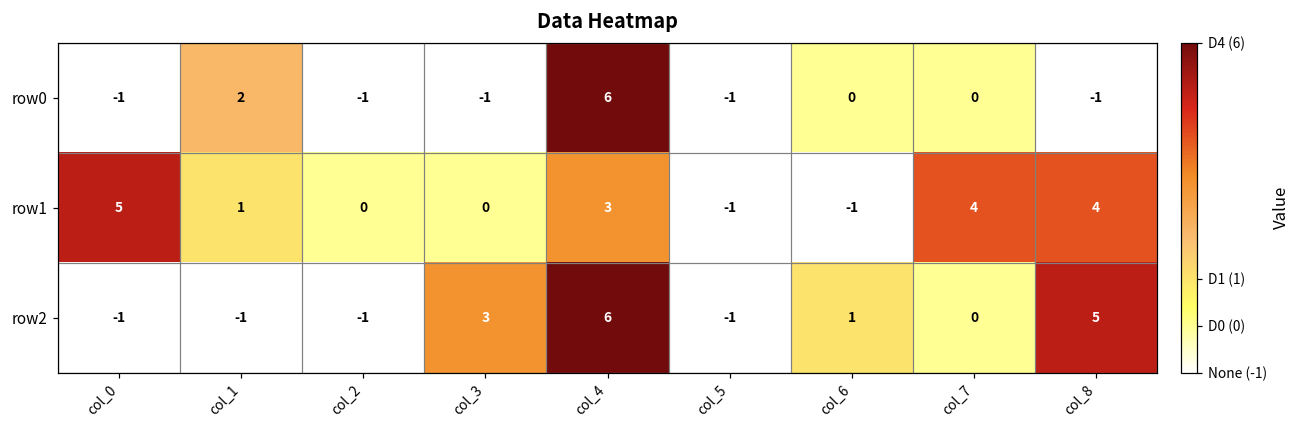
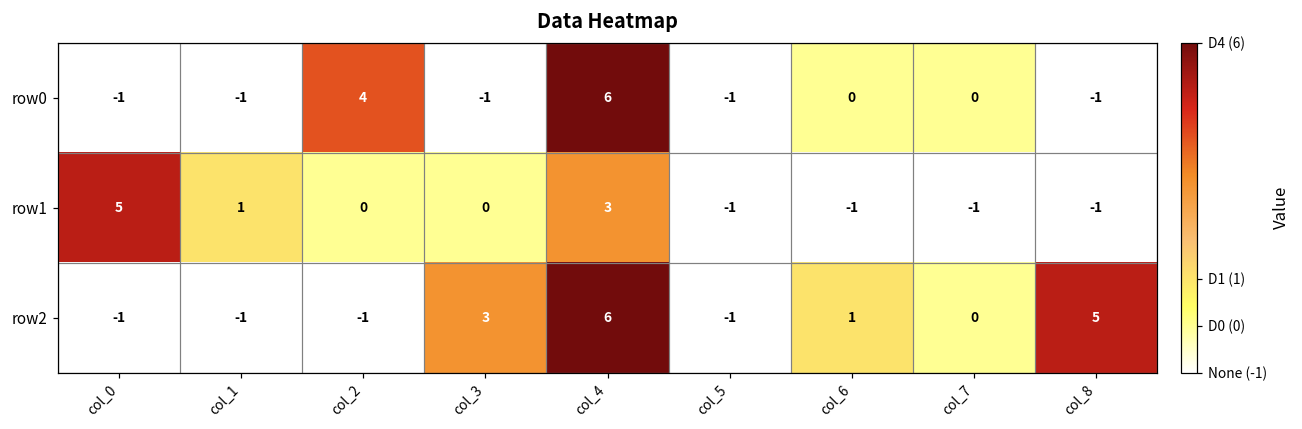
  {
    "row0": {
      "col_0": -1,
-     "col_1": 2,
-     "col_2": -1,
+     "col_1": -1,
+     "col_2": 4,
      "col_3": -1,
      "col_4": 6,
      "col_5": -1,
      "col_6": 0,
      "col_7": 0,
      "col_8": -1
    },
    "row1": {
      "col_0": 5,
      "col_1": 1,
      "col_2": 0,
      "col_3": 0,
      "col_4": 3,
      "col_5": -1,
      "col_6": -1,
-     "col_7": 4,
-     "col_8": 4
+     "col_7": -1,
+     "col_8": -1
    },
    "row2": {
      "col_0": -1,
      "col_1": -1,
      "col_2": -1,
      "col_3": 3,
      "col_4": 6,
      "col_5": -1,
      "col_6": 1,
      "col_7": 0,
      "col_8": 5
    }
  }
